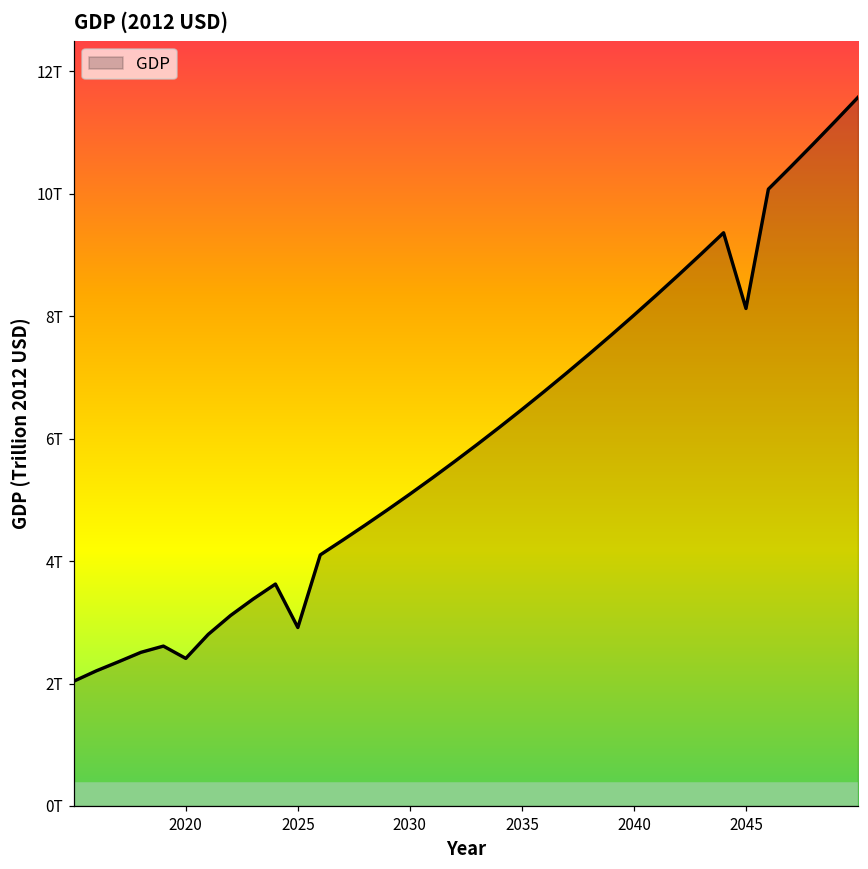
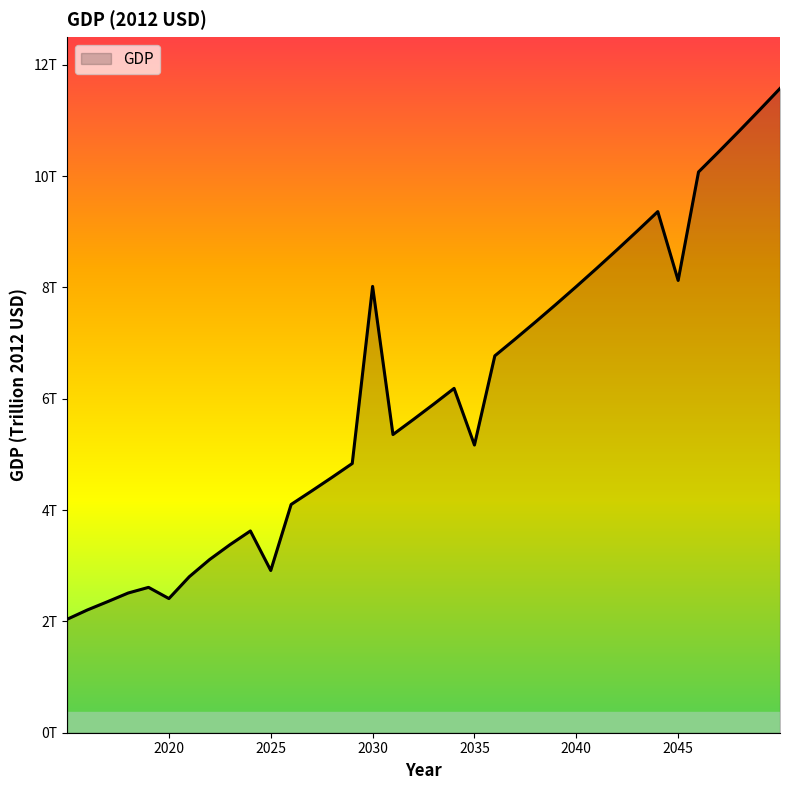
  {
    "2020": "2.4T",
    "2025": "2.9T",
-   "2030": "5.1T",
-   "2035": "6.5T",
+   "2030": "8.0T",
+   "2035": "5.2T",
    "2040": "8.0T",
    "2045": "8.1T"
  }
